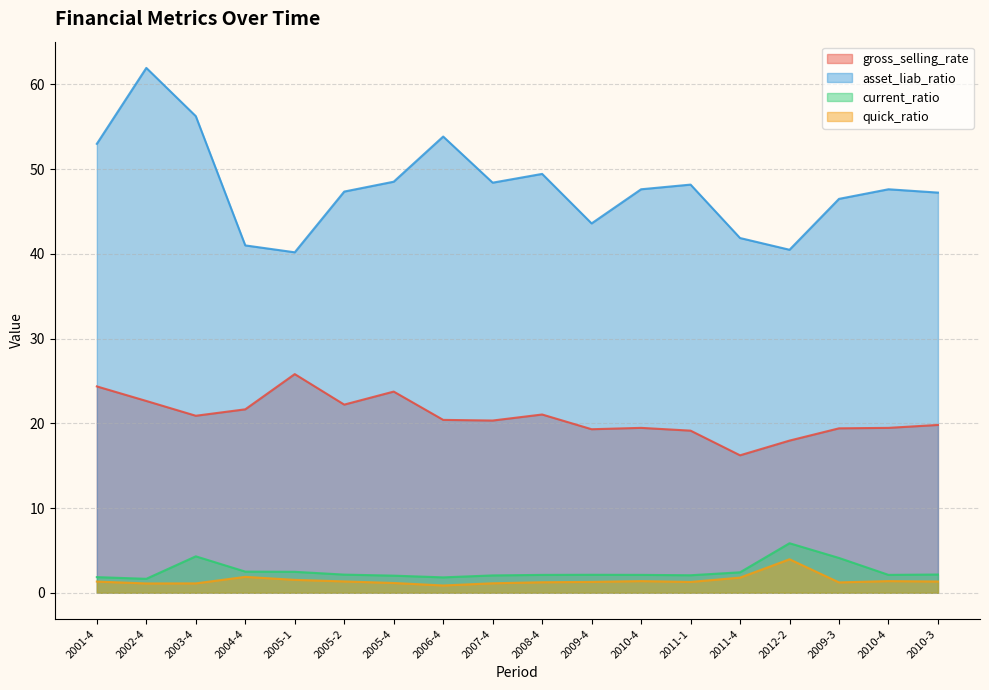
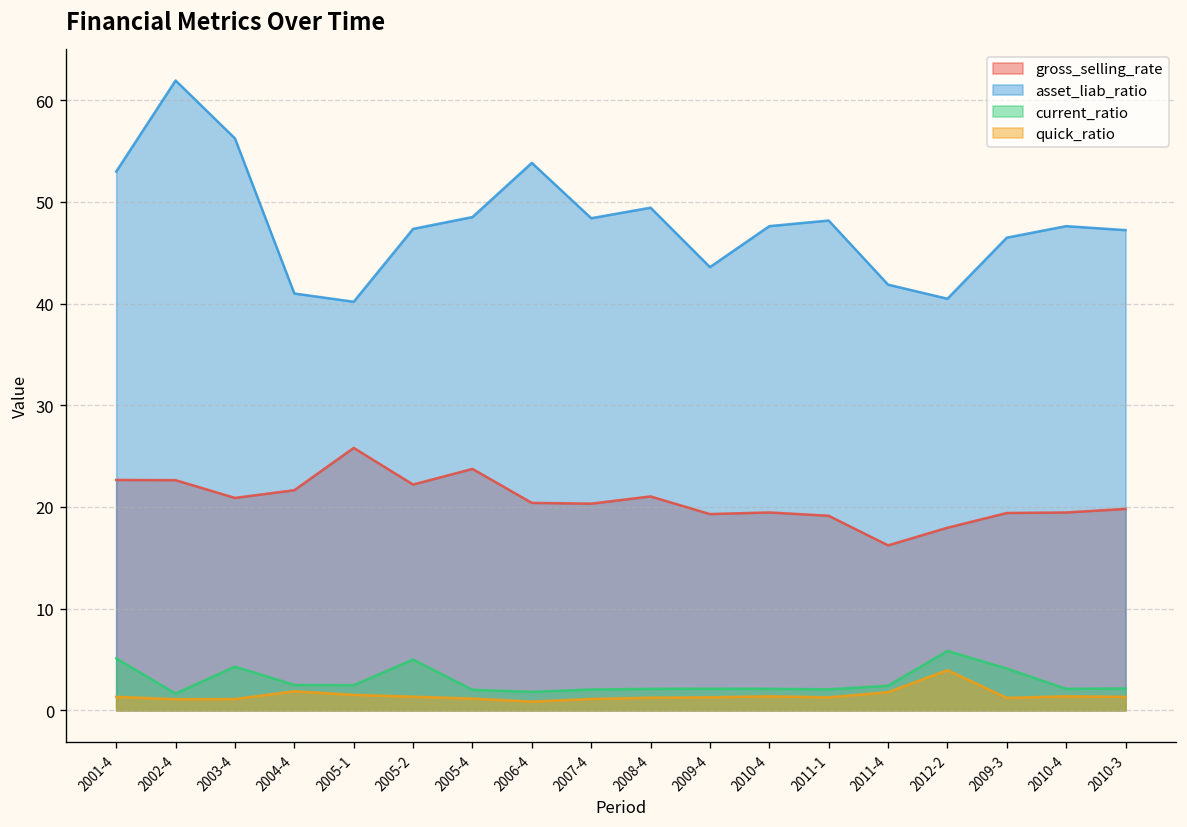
  {
    "gross_selling_rate": {
-     "2001-4": 24,
+     "2001-4": 23,
      "2002-4": 23,
      "2003-4": 21,
      "2004-4": 22,
      "2005-1": 26,
      "2005-2": 22,
      "2005-4": 24,
      "2006-4": 20,
      "2007-4": 20,
      "2008-4": 21,
      "2009-4": 19,
      "2011-1": 19,
      "2011-4": 16,
      "2012-2": 18,
      "2009-3": 19,
      "2010-3": 20
    },
    "asset_liab_ratio": {
      "2001-4": 53,
      "2002-4": 62,
      "2003-4": 56,
      "2004-4": 41,
      "2005-1": 40,
      "2005-2": 47,
      "2005-4": 49,
      "2006-4": 54,
      "2007-4": 48,
      "2008-4": 49,
      "2009-4": 44,
      "2011-1": 48,
      "2011-4": 42,
      "2012-2": 40,
      "2009-3": 46,
      "2010-3": 47
    },
    "current_ratio": {
-     "2001-4": 2,
+     "2001-4": 5,
      "2002-4": 2,
      "2003-4": 4,
      "2004-4": 2,
      "2005-1": 2,
-     "2005-2": 2,
+     "2005-2": 5,
      "2005-4": 2,
      "2006-4": 2,
      "2007-4": 2,
      "2008-4": 2,
      "2009-4": 2,
      "2011-1": 2,
      "2011-4": 2,
      "2012-2": 6,
      "2009-3": 4,
      "2010-3": 2
    },
    "quick_ratio": {
      "2001-4": 1,
      "2002-4": 1,
      "2003-4": 1,
      "2004-4": 2,
      "2005-1": 2,
      "2005-2": 1,
      "2005-4": 1,
      "2006-4": 1,
      "2007-4": 1,
      "2008-4": 1,
      "2009-4": 1,
      "2011-1": 1,
      "2011-4": 2,
      "2012-2": 4,
      "2009-3": 1,
      "2010-3": 1
    }
  }
